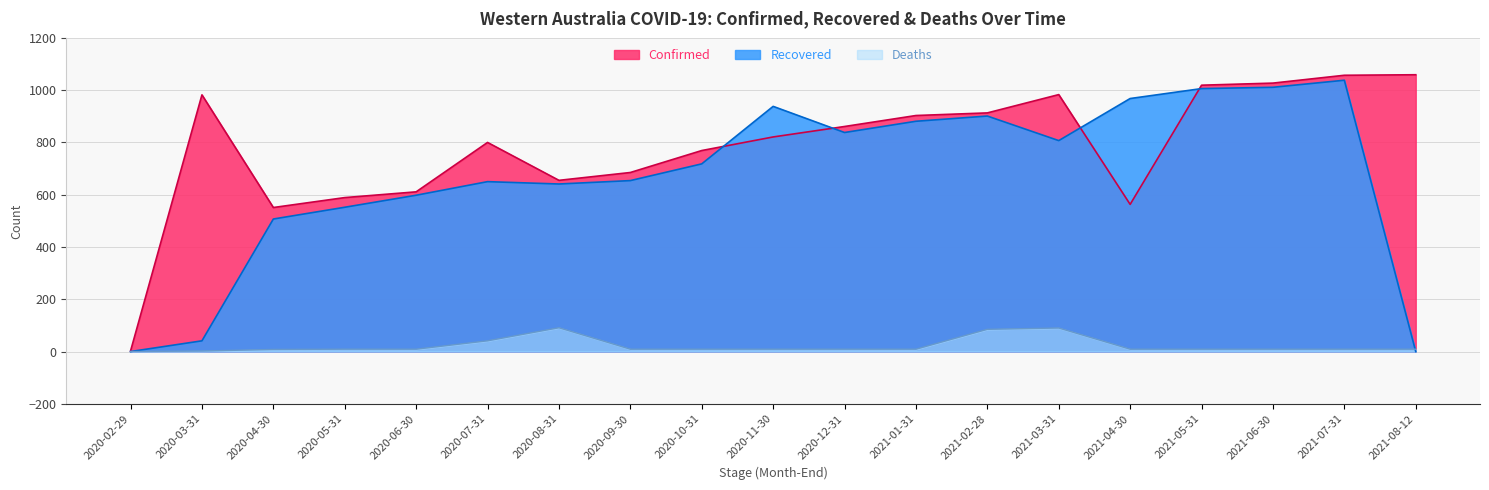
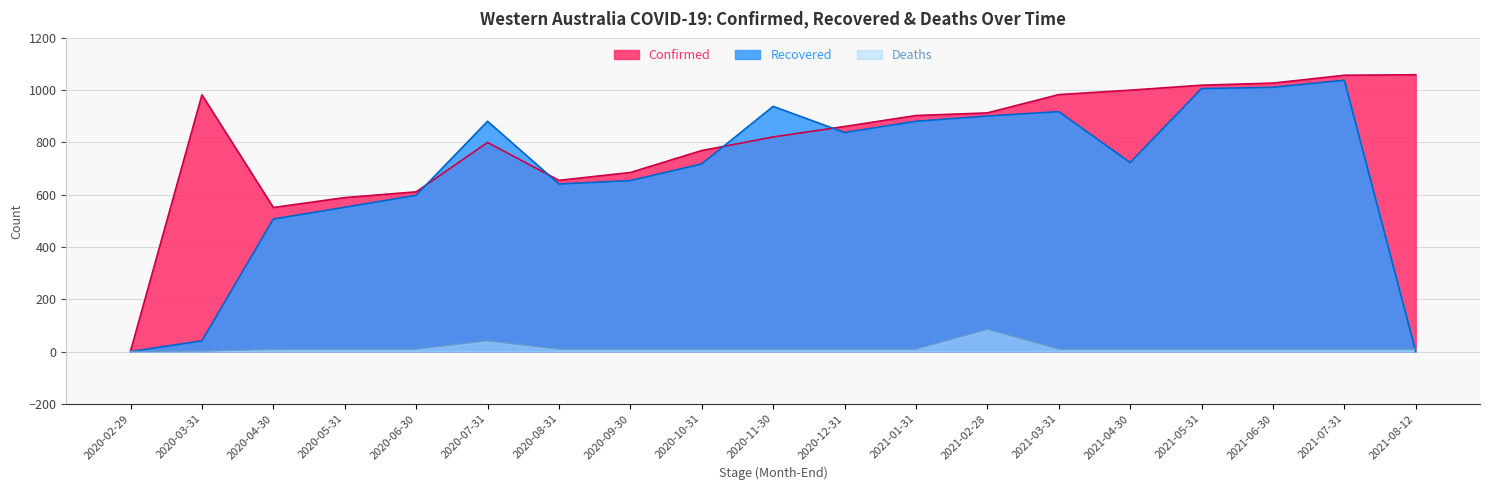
  {
    "Confirmed": {
      "2020-03-31": 980,
      "2020-04-30": 550,
      "2020-05-31": 590,
      "2020-06-30": 610,
      "2020-07-31": 800,
      "2020-08-31": 660,
      "2020-09-30": 690,
      "2020-10-31": 770,
      "2020-11-30": 820,
      "2020-12-31": 860,
      "2021-01-31": 900,
      "2021-02-28": 910,
      "2021-03-31": 980,
-     "2021-04-30": 560,
+     "2021-04-30": 1000,
      "2021-05-31": 1020,
      "2021-06-30": 1030,
      "2021-07-31": 1060,
      "2021-08-12": 1060
    },
    "Recovered": {
      "2020-03-31": 40,
      "2020-04-30": 510,
      "2020-05-31": 550,
      "2020-06-30": 600,
-     "2020-07-31": 650,
+     "2020-07-31": 880,
      "2020-08-31": 640,
      "2020-09-30": 650,
      "2020-10-31": 720,
      "2020-11-30": 940,
      "2020-12-31": 840,
      "2021-01-31": 880,
      "2021-02-28": 900,
-     "2021-03-31": 810,
-     "2021-04-30": 970,
+     "2021-03-31": 920,
+     "2021-04-30": 720,
      "2021-05-31": 1010,
      "2021-06-30": 1010,
      "2021-07-31": 1040
    },
    "Deaths": {
      "2020-03-31": 0,
      "2020-04-30": 10,
      "2020-05-31": 10,
      "2020-06-30": 10,
      "2020-07-31": 40,
-     "2020-08-31": 90,
+     "2020-08-31": 10,
      "2020-09-30": 10,
      "2020-10-31": 10,
      "2020-11-30": 10,
      "2020-12-31": 10,
      "2021-01-31": 10,
      "2021-02-28": 90,
-     "2021-03-31": 90,
+     "2021-03-31": 10,
      "2021-04-30": 10,
      "2021-05-31": 10,
      "2021-06-30": 10,
      "2021-07-31": 10
    }
  }
